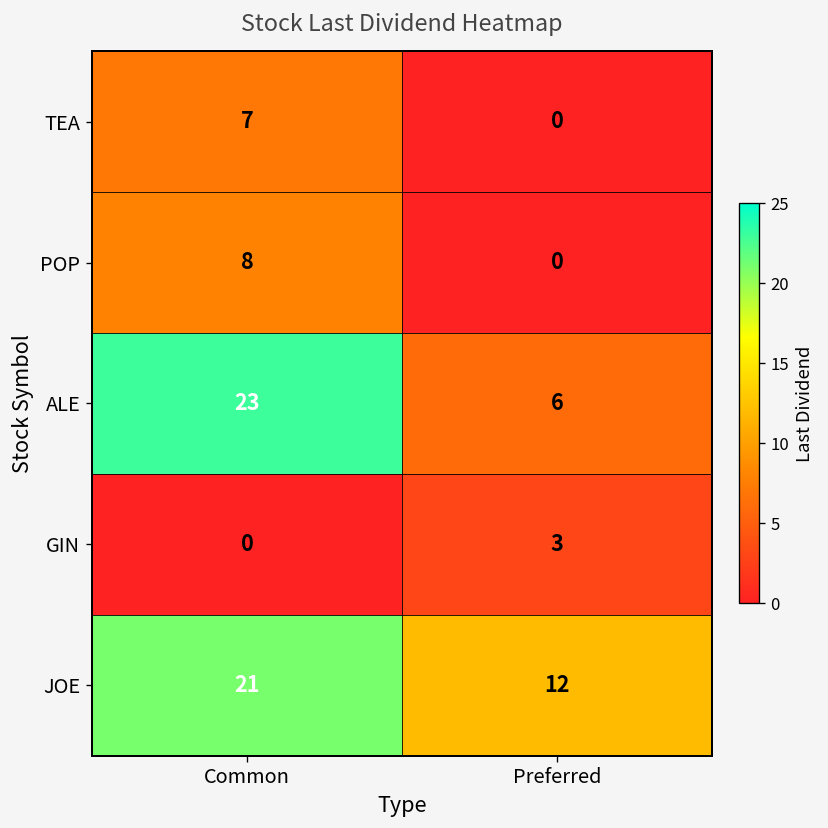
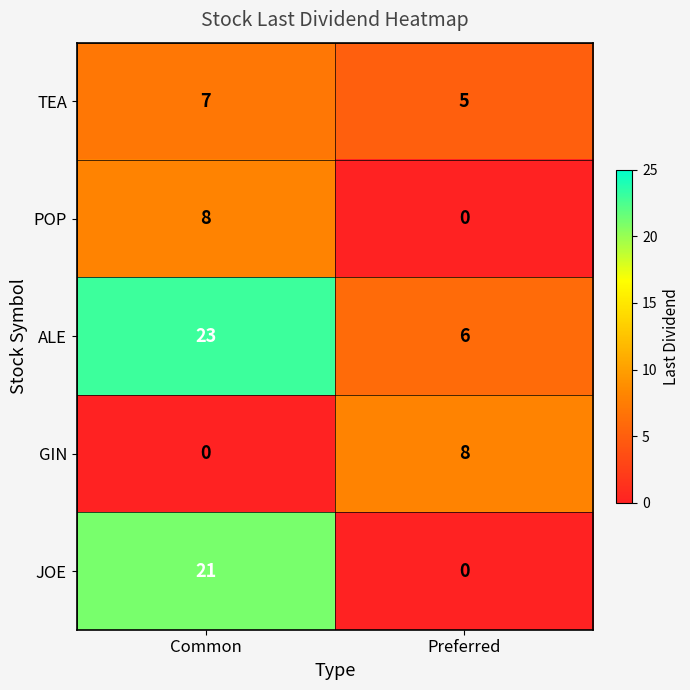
  {
    "TEA": {
      "Common": 7,
-     "Preferred": 0
+     "Preferred": 5
    },
    "POP": {
      "Common": 8,
      "Preferred": 0
    },
    "ALE": {
      "Common": 23,
      "Preferred": 6
    },
    "GIN": {
      "Common": 0,
-     "Preferred": 3
+     "Preferred": 8
    },
    "JOE": {
      "Common": 21,
-     "Preferred": 12
+     "Preferred": 0
    }
  }
